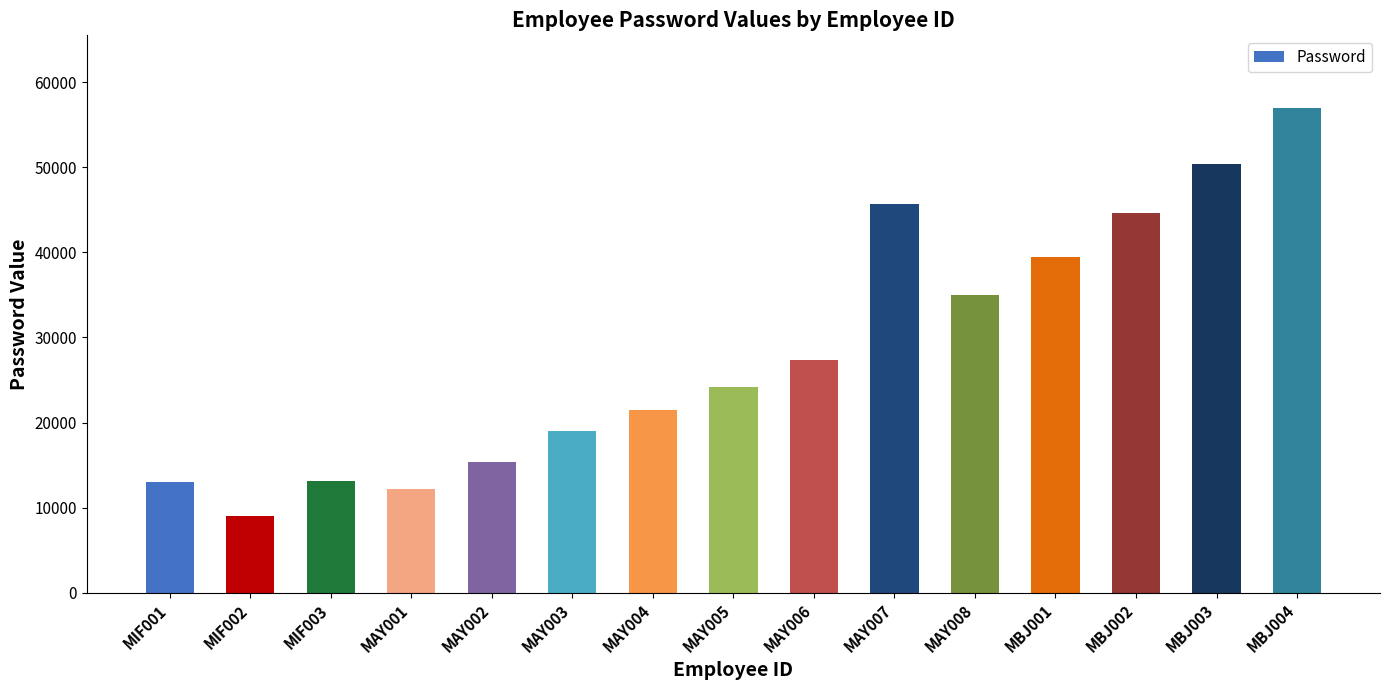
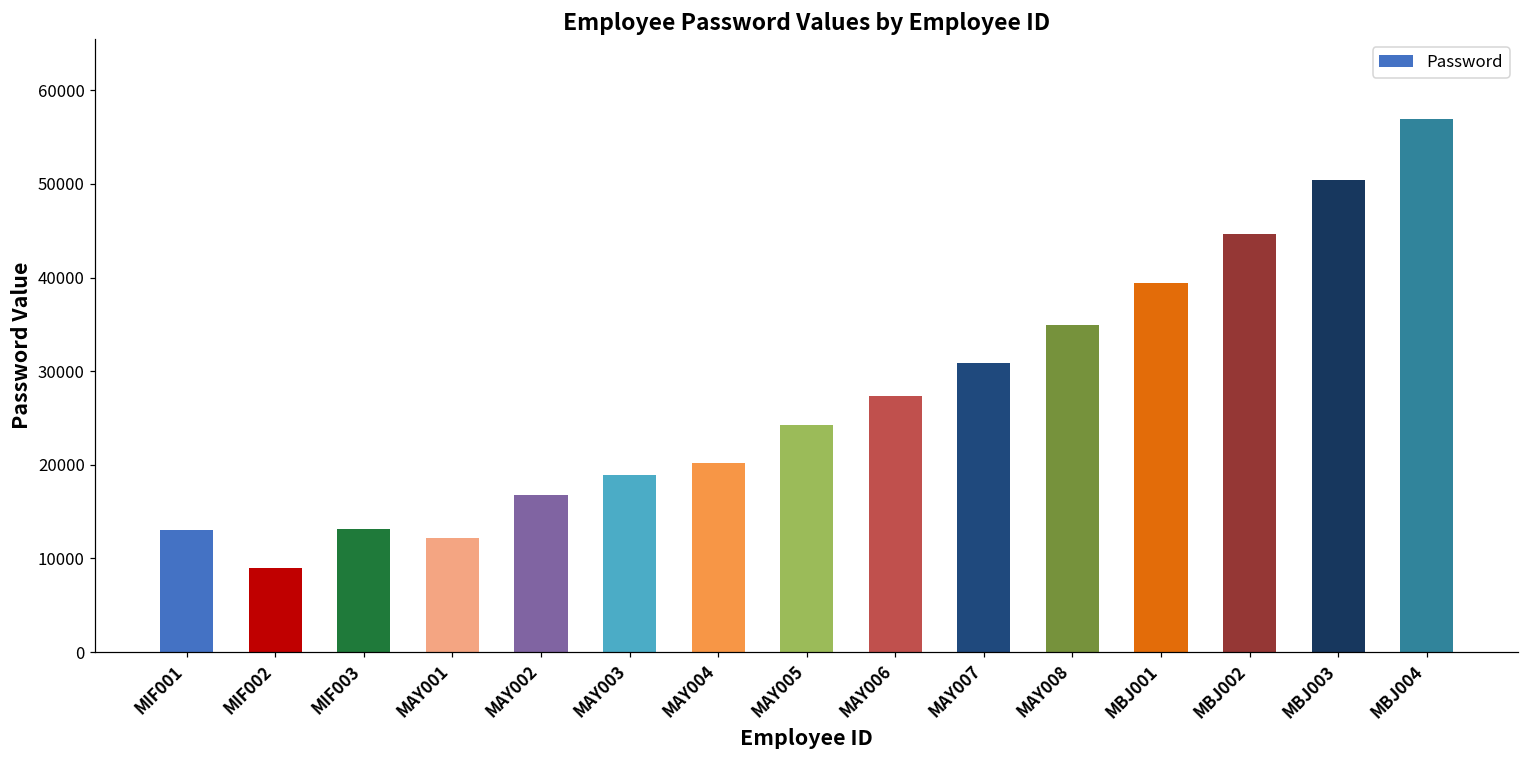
  {
    "MIF001": 13000,
    "MIF002": 9000,
    "MIF003": 13000,
    "MAY001": 12000,
-   "MAY002": 15000,
+   "MAY002": 17000,
    "MAY003": 19000,
-   "MAY004": 21000,
+   "MAY004": 20000,
    "MAY005": 24000,
    "MAY006": 27000,
-   "MAY007": 46000,
+   "MAY007": 31000,
    "MAY008": 35000,
    "MBJ001": 39000,
    "MBJ002": 45000,
    "MBJ003": 50000,
    "MBJ004": 57000
  }
